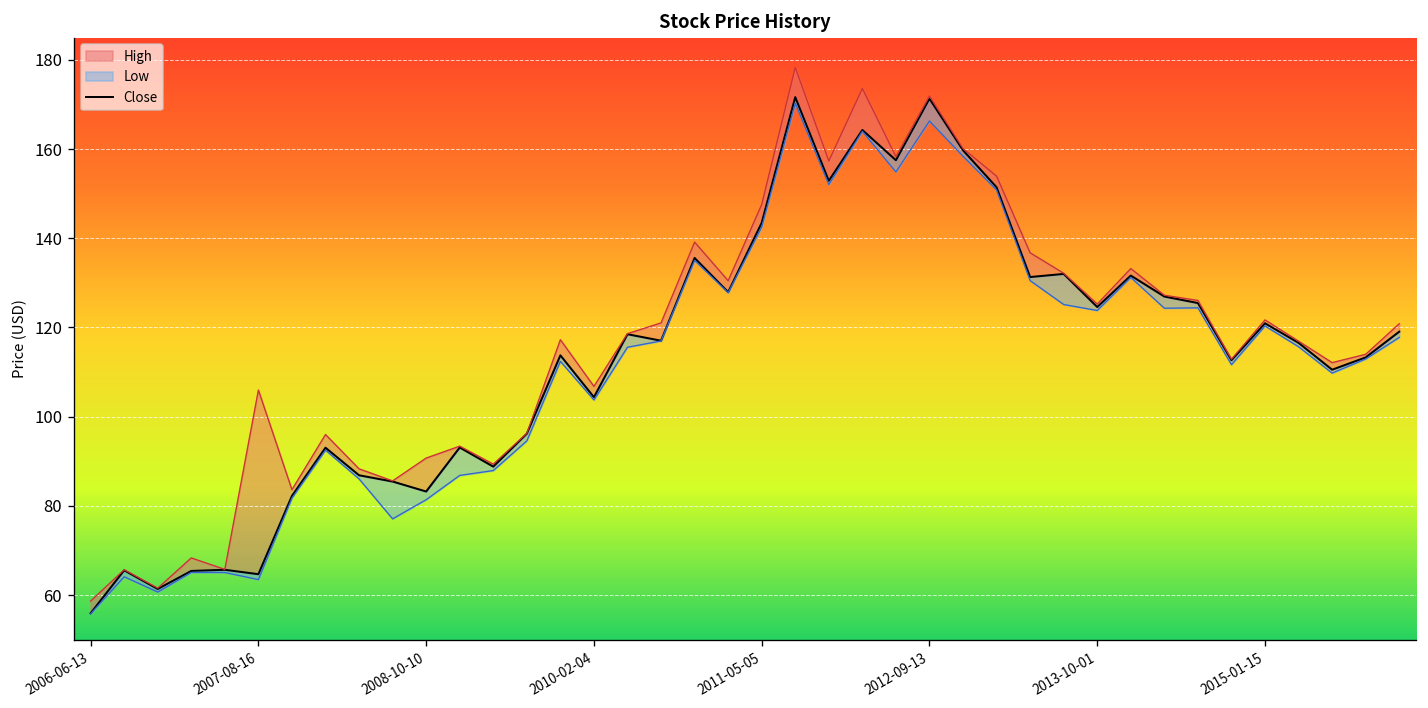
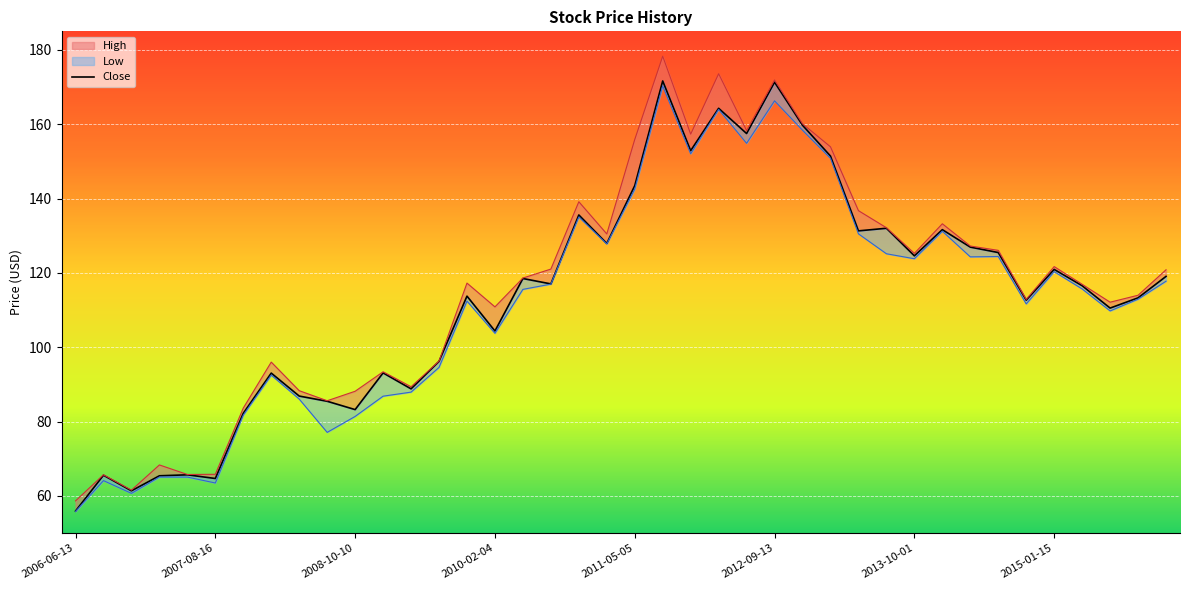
  {
    "Low": {
      "2007-08-16": 65,
      "2008-10-10": 83,
      "2011-05-05": 143
    },
    "High": {
      "2006-06-13": 59,
-     "2007-08-16": 106,
-     "2008-10-10": 91,
-     "2010-02-04": 107,
-     "2011-05-05": 148,
+     "2007-08-16": 66,
+     "2008-10-10": 88,
+     "2010-02-04": 111,
+     "2011-05-05": 156,
      "2015-01-15": 122
    }
  }
